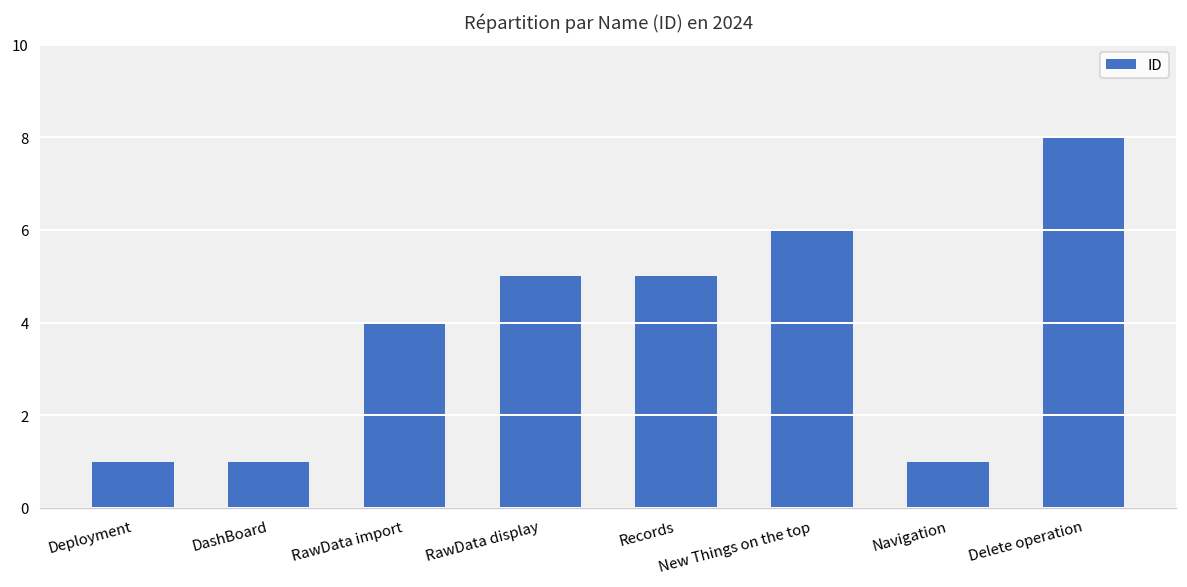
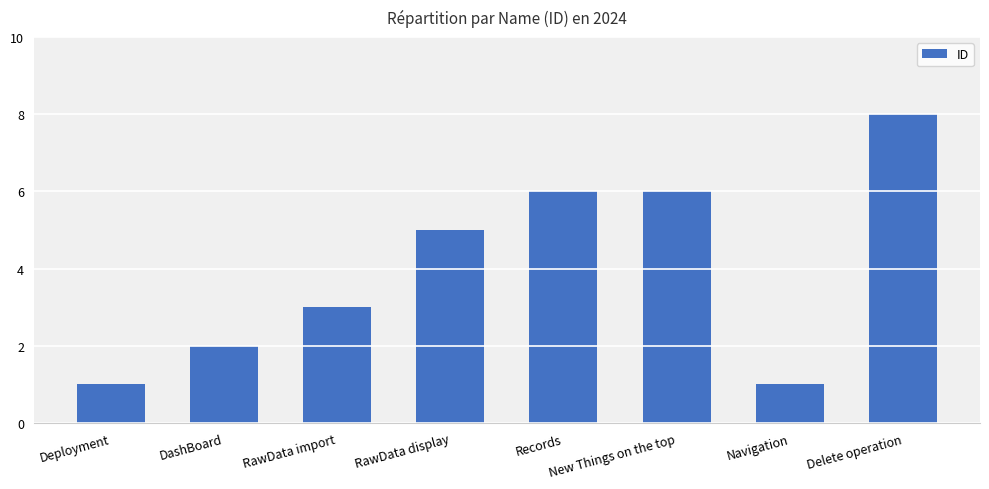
  {
    "Deployment": 1,
-   "DashBoard": 1,
-   "RawData import": 4,
+   "DashBoard": 2,
+   "RawData import": 3,
    "RawData display": 5,
-   "Records": 5,
+   "Records": 6,
    "New Things on the top": 6,
    "Navigation": 1,
    "Delete operation": 8
  }
